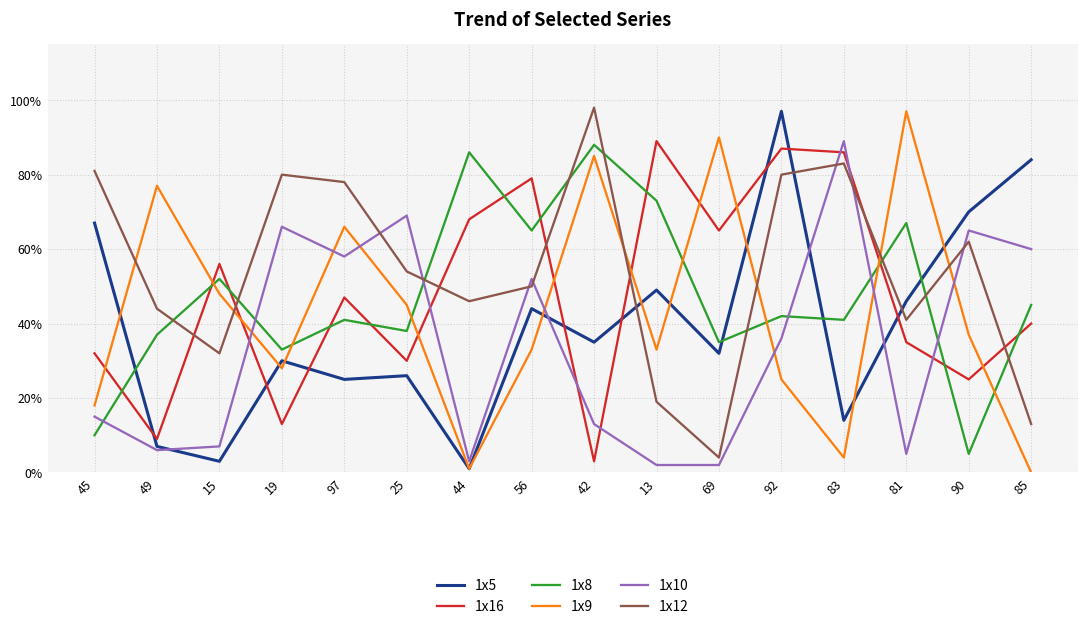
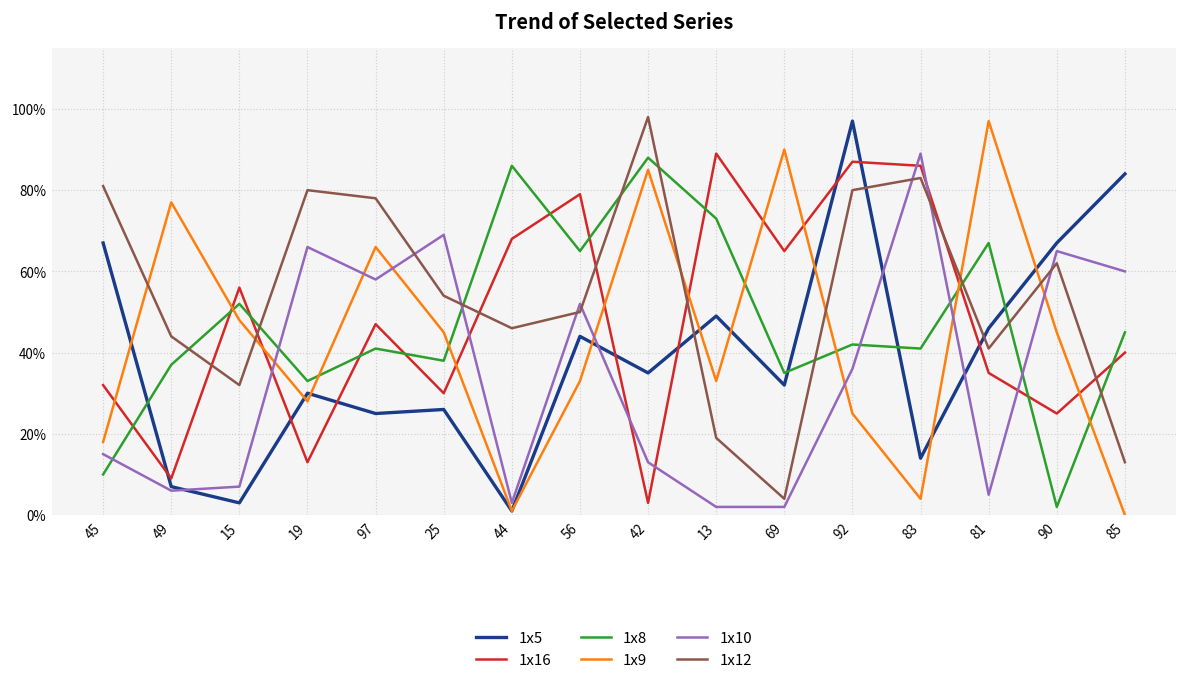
  {
    "1x5": {
      "45": "67%",
      "49": "7%",
      "15": "3%",
      "19": "30%",
      "97": "25%",
      "25": "26%",
      "56": "44%",
      "42": "35%",
      "13": "49%",
      "69": "32%",
      "92": "97%",
      "83": "14%",
      "81": "46%",
-     "90": "70%",
+     "90": "67%",
      "85": "84%"
    },
    "1x16": {
      "45": "32%",
      "49": "9%",
      "15": "56%",
      "19": "13%",
      "97": "47%",
      "25": "30%",
      "44": "68%",
      "56": "79%",
      "42": "3%",
      "13": "89%",
      "69": "65%",
      "92": "87%",
      "83": "86%",
      "81": "35%",
      "90": "25%",
      "85": "40%"
    },
    "1x8": {
      "45": "10%",
      "49": "37%",
      "15": "52%",
      "19": "33%",
      "97": "41%",
      "25": "38%",
      "44": "86%",
      "56": "65%",
      "42": "88%",
      "13": "73%",
      "69": "35%",
      "92": "42%",
      "83": "41%",
      "81": "67%",
-     "90": "5%",
+     "90": "2%",
      "85": "45%"
    },
    "1x9": {
      "45": "18%",
      "49": "77%",
      "15": "48%",
      "19": "28%",
      "97": "66%",
      "25": "45%",
      "56": "33%",
      "42": "85%",
      "13": "33%",
      "69": "90%",
      "92": "25%",
      "83": "4%",
      "81": "97%",
-     "90": "37%",
+     "90": "45%",
      "85": "0%"
    },
    "1x10": {
      "45": "15%",
      "49": "6%",
      "15": "7%",
      "19": "66%",
      "97": "58%",
      "25": "69%",
      "44": "3%",
      "56": "52%",
      "42": "13%",
      "13": "2%",
      "69": "2%",
      "92": "36%",
      "83": "89%",
      "81": "5%",
      "90": "65%",
      "85": "60%"
    },
    "1x12": {
      "45": "81%",
      "49": "44%",
      "15": "32%",
      "19": "80%",
      "97": "78%",
      "25": "54%",
      "44": "46%",
      "56": "50%",
      "42": "98%",
      "13": "19%",
      "69": "4%",
      "92": "80%",
      "83": "83%",
      "81": "41%",
      "90": "62%",
      "85": "13%"
    }
  }
